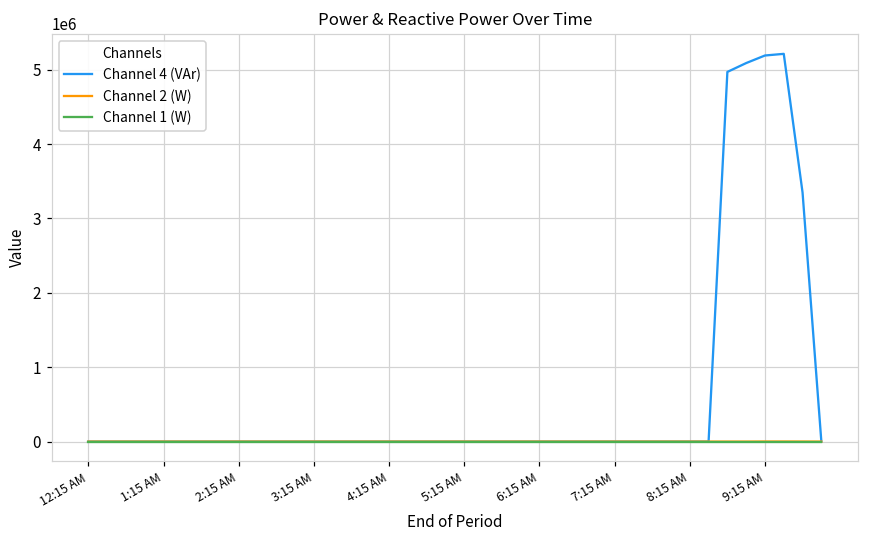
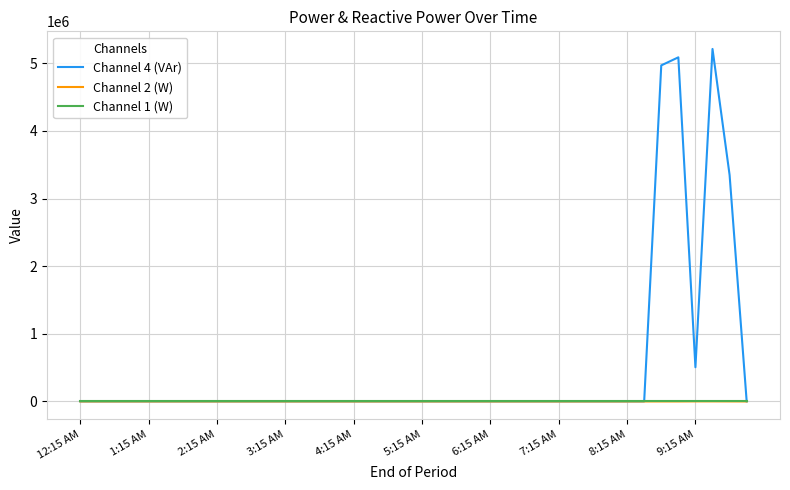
  {
    "Channel 4 (VAr)": {
-     "9:15 AM": 5200000
+     "9:15 AM": 500000
    },
    "Channel 1 (W)": {
      "9:15 AM": 0
    }
  }
